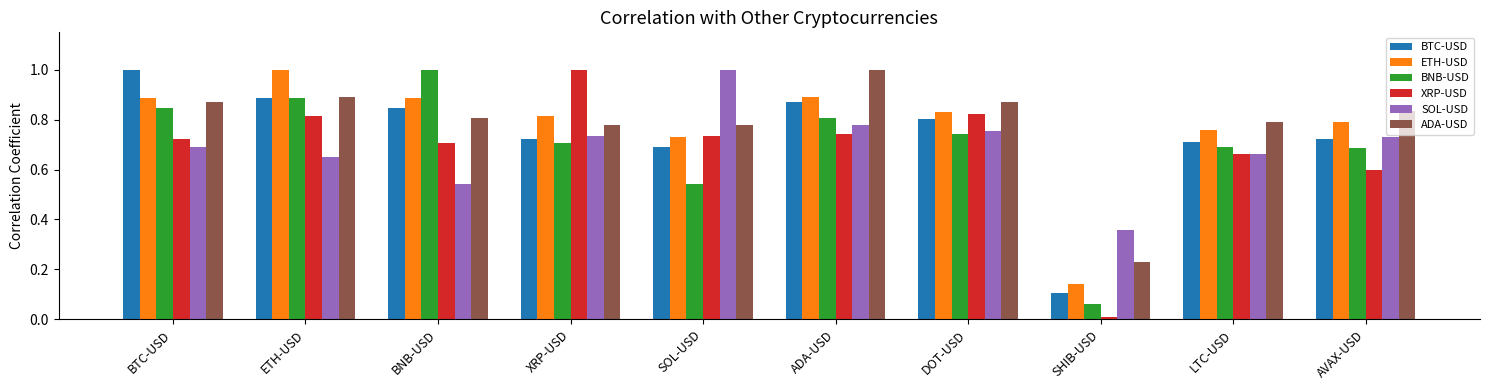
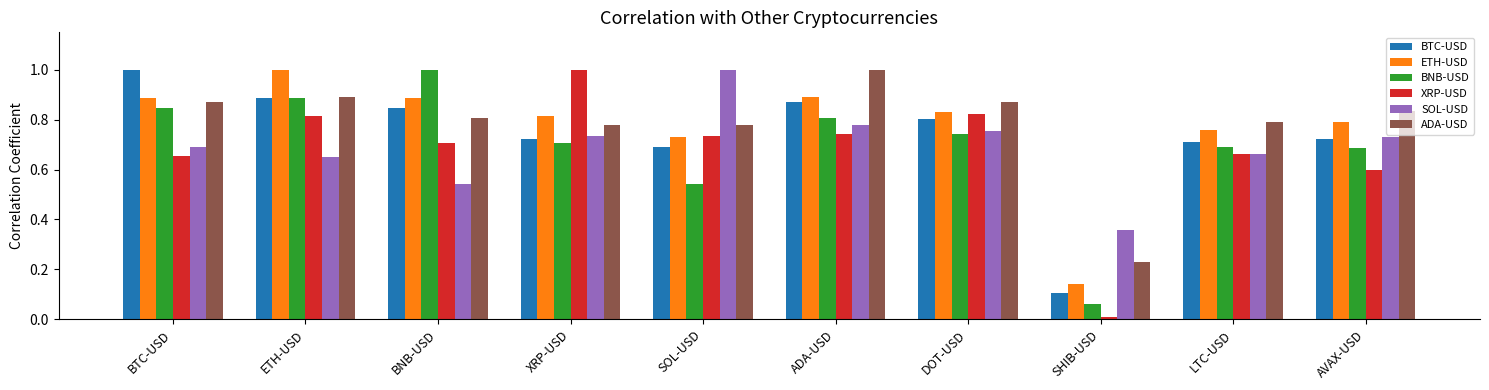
  {
    "BTC-USD": {
      "BTC-USD": 1.00,
      "ETH-USD": 0.89,
      "BNB-USD": 0.85,
      "XRP-USD": 0.72,
      "SOL-USD": 0.69,
      "ADA-USD": 0.87,
      "DOT-USD": 0.80,
      "SHIB-USD": 0.10,
      "LTC-USD": 0.71,
      "AVAX-USD": 0.72
    },
    "ETH-USD": {
      "BTC-USD": 0.89,
      "ETH-USD": 1.00,
      "BNB-USD": 0.89,
      "XRP-USD": 0.81,
      "SOL-USD": 0.73,
      "ADA-USD": 0.89,
      "DOT-USD": 0.83,
      "SHIB-USD": 0.14,
      "LTC-USD": 0.76,
      "AVAX-USD": 0.79
    },
    "BNB-USD": {
      "BTC-USD": 0.85,
      "ETH-USD": 0.89,
      "BNB-USD": 1.00,
      "XRP-USD": 0.71,
      "SOL-USD": 0.54,
      "ADA-USD": 0.81,
      "DOT-USD": 0.74,
      "SHIB-USD": 0.06,
      "LTC-USD": 0.69,
      "AVAX-USD": 0.68
    },
    "XRP-USD": {
-     "BTC-USD": 0.72,
+     "BTC-USD": 0.65,
      "ETH-USD": 0.81,
      "BNB-USD": 0.71,
      "XRP-USD": 1.00,
      "SOL-USD": 0.73,
      "ADA-USD": 0.74,
      "DOT-USD": 0.82,
      "LTC-USD": 0.66,
      "AVAX-USD": 0.60
    },
    "SOL-USD": {
      "BTC-USD": 0.69,
      "ETH-USD": 0.65,
      "BNB-USD": 0.54,
      "XRP-USD": 0.73,
      "SOL-USD": 1.00,
      "ADA-USD": 0.78,
      "DOT-USD": 0.76,
      "SHIB-USD": 0.36,
      "LTC-USD": 0.66,
      "AVAX-USD": 0.73
    },
    "ADA-USD": {
      "BTC-USD": 0.87,
      "ETH-USD": 0.89,
      "BNB-USD": 0.81,
      "XRP-USD": 0.78,
      "SOL-USD": 0.78,
      "ADA-USD": 1.00,
      "DOT-USD": 0.87,
      "SHIB-USD": 0.23,
      "LTC-USD": 0.79
    }
  }
